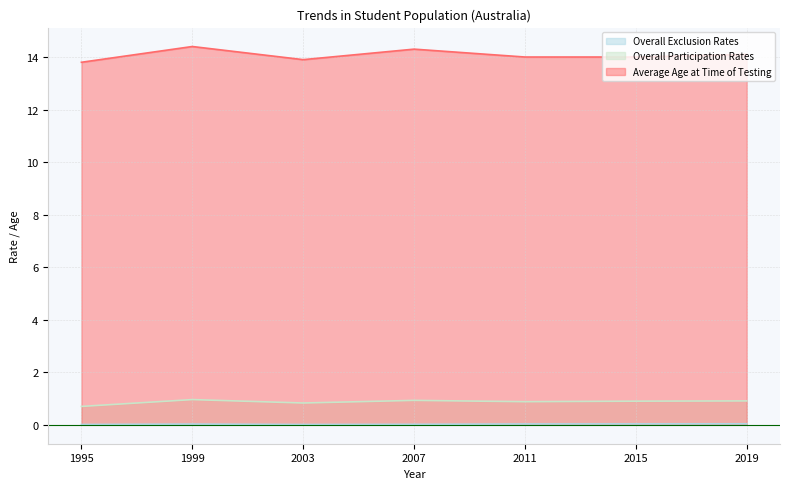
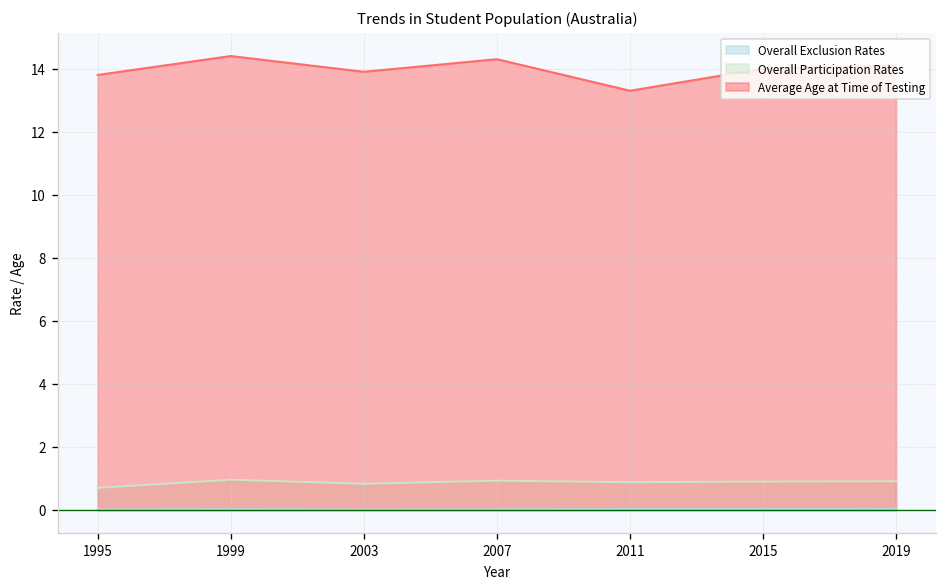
  {
    "Average Age at Time of Testing": {
      "1995": 13.8,
      "1999": 14.4,
      "2003": 13.9,
      "2007": 14.3,
-     "2011": 14.0
+     "2011": 13.3
    }
  }
